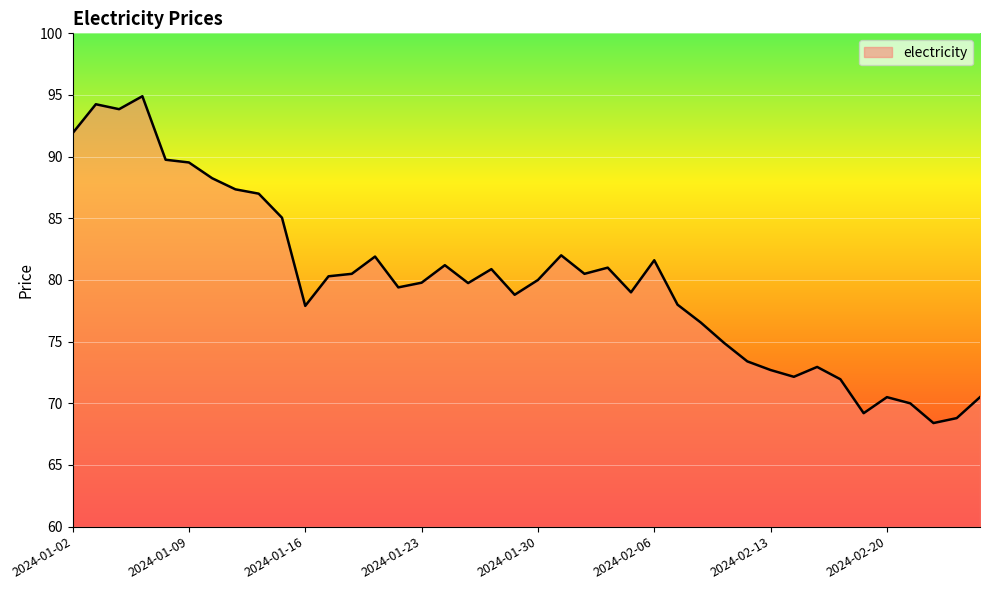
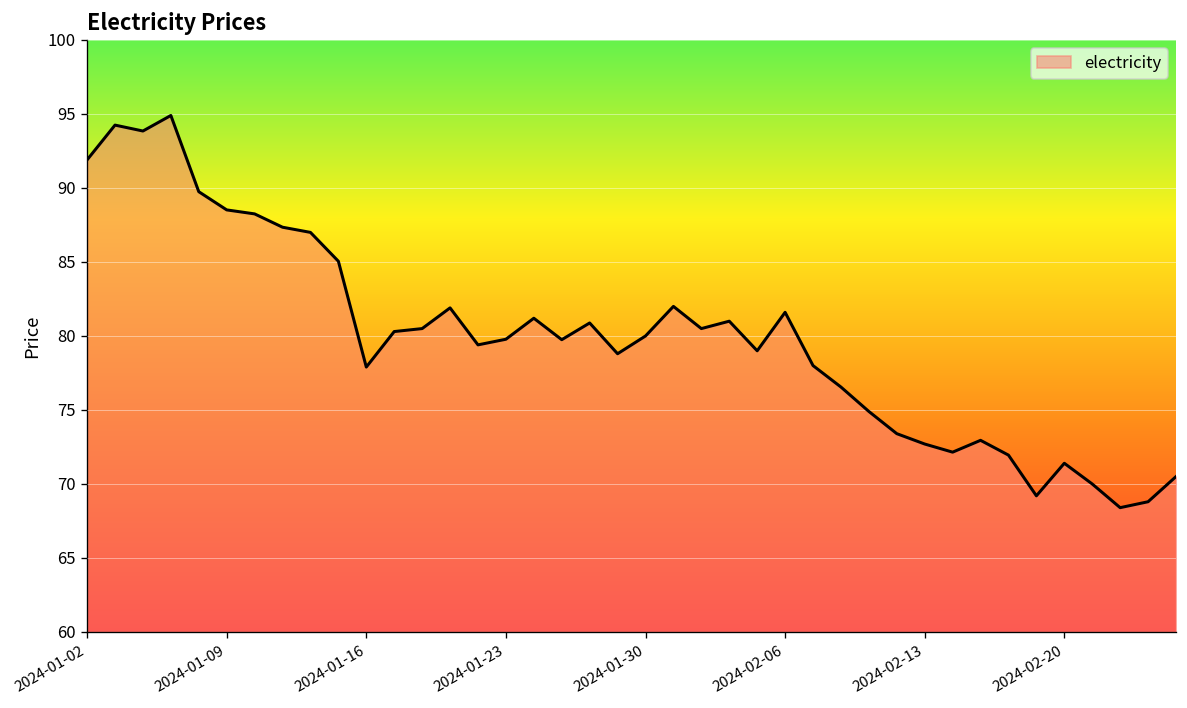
  {
    "2024-01-02": 91.9,
-   "2024-01-09": 89.5,
+   "2024-01-09": 88.5,
    "2024-01-16": 77.9,
    "2024-01-23": 79.8,
    "2024-01-30": 80.0,
    "2024-02-06": 81.6,
    "2024-02-13": 72.7,
-   "2024-02-20": 70.5
+   "2024-02-20": 71.4
  }
